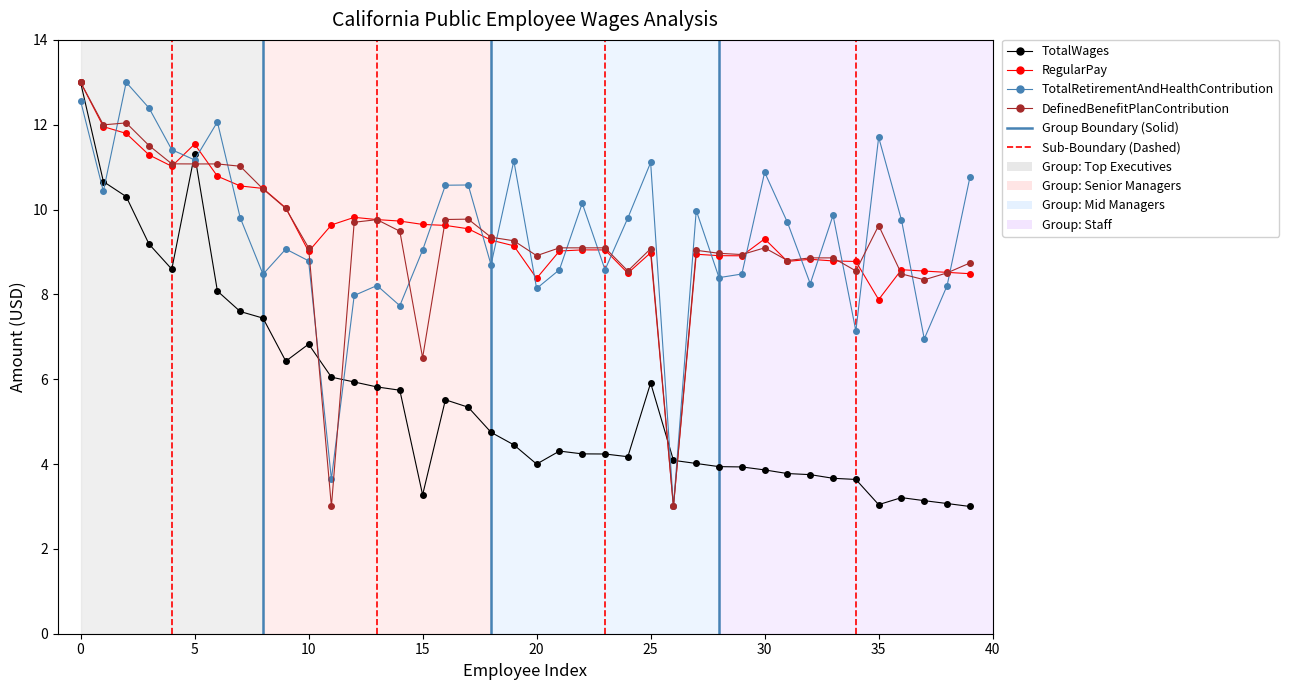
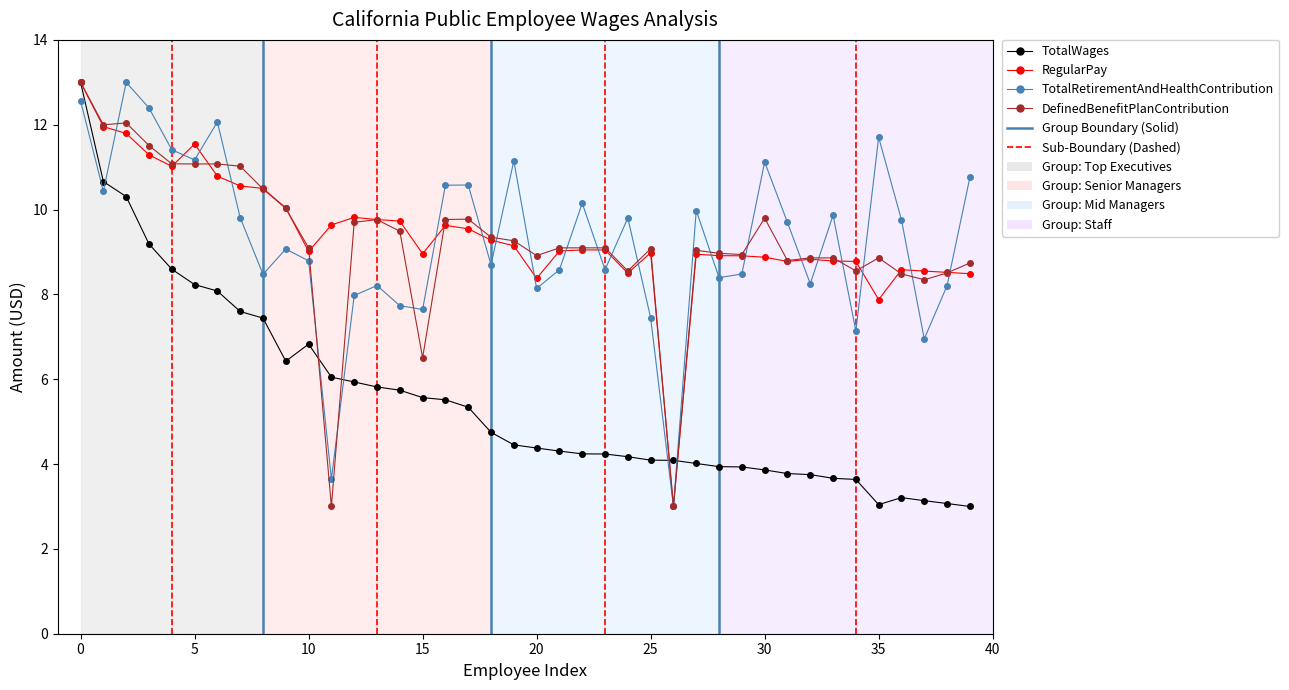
  {
    "TotalWages": {
-     "5": 11.3,
+     "5": 8.2,
      "10": 6.8,
-     "15": 3.3,
-     "20": 4.0,
-     "25": 5.9,
+     "15": 5.6,
+     "20": 4.4,
+     "25": 4.1,
      "30": 3.9,
      "35": 3.0
    },
    "RegularPay": {
      "5": 11.5,
      "10": 9.0,
-     "15": 9.6,
+     "15": 9.0,
      "20": 8.4,
      "25": 9.0,
-     "30": 9.3,
+     "30": 8.9,
      "35": 7.9
    },
    "TotalRetirementAndHealthContribution": {
      "0": 12.6,
      "5": 11.2,
      "10": 8.8,
-     "15": 9.0,
+     "15": 7.6,
      "20": 8.1,
-     "25": 11.1,
-     "30": 10.9,
+     "25": 7.4,
+     "30": 11.1,
      "35": 11.7
    },
    "DefinedBenefitPlanContribution": {
      "5": 11.1,
      "10": 9.1,
      "15": 6.5,
      "20": 8.9,
      "25": 9.1,
-     "30": 9.1,
-     "35": 9.6
+     "30": 9.8,
+     "35": 8.9
    }
  }
